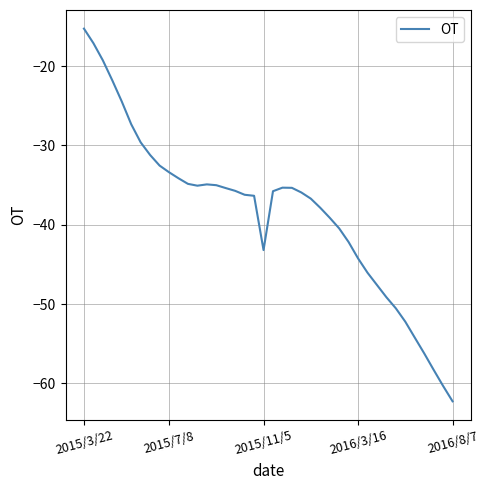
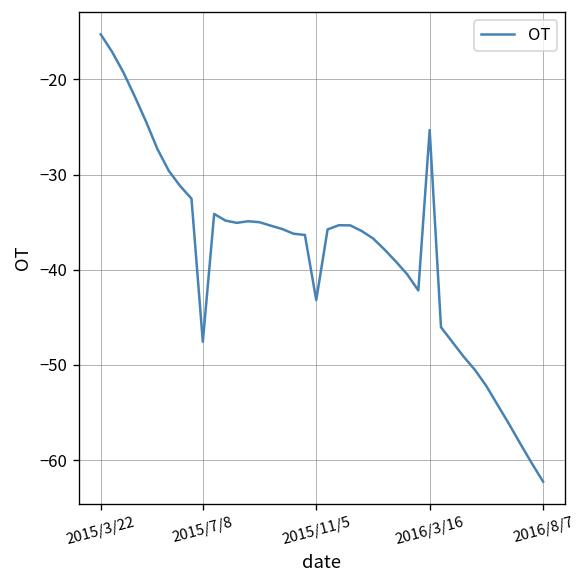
  {
    "2015/3/22": -15,
-   "2015/7/8": -33,
+   "2015/7/8": -48,
    "2015/11/5": -43,
-   "2016/3/16": -44,
+   "2016/3/16": -25,
    "2016/8/7": -62
  }
